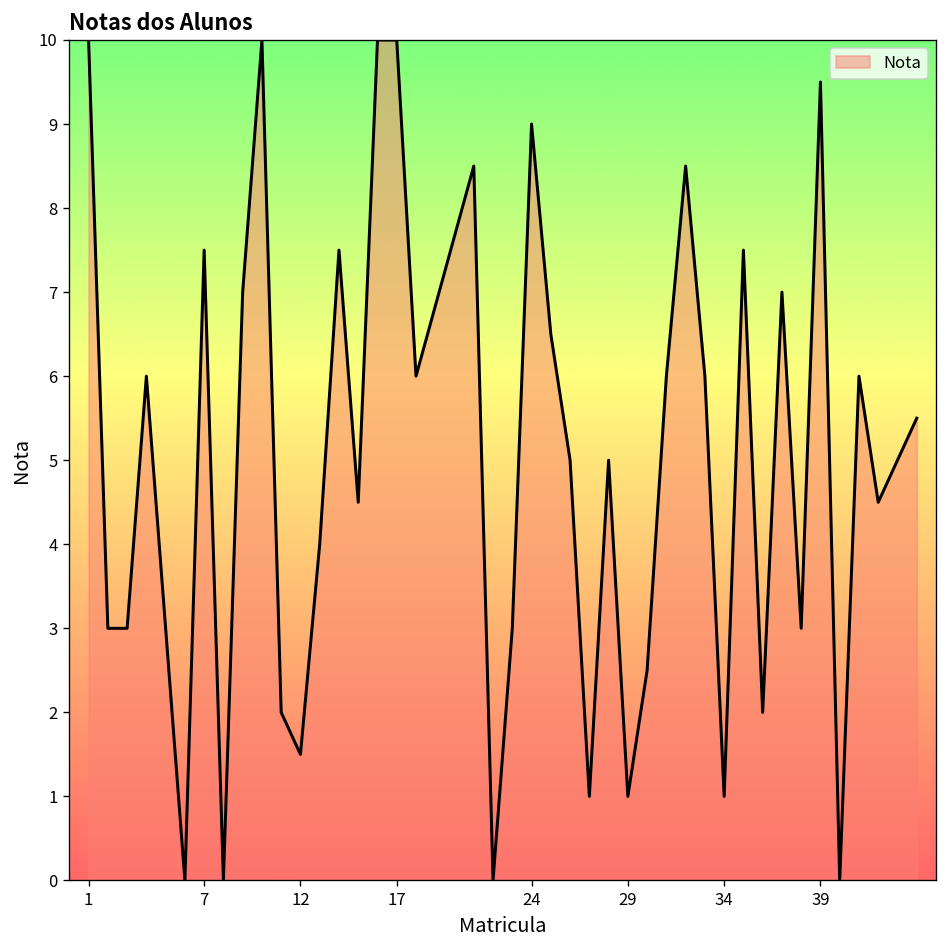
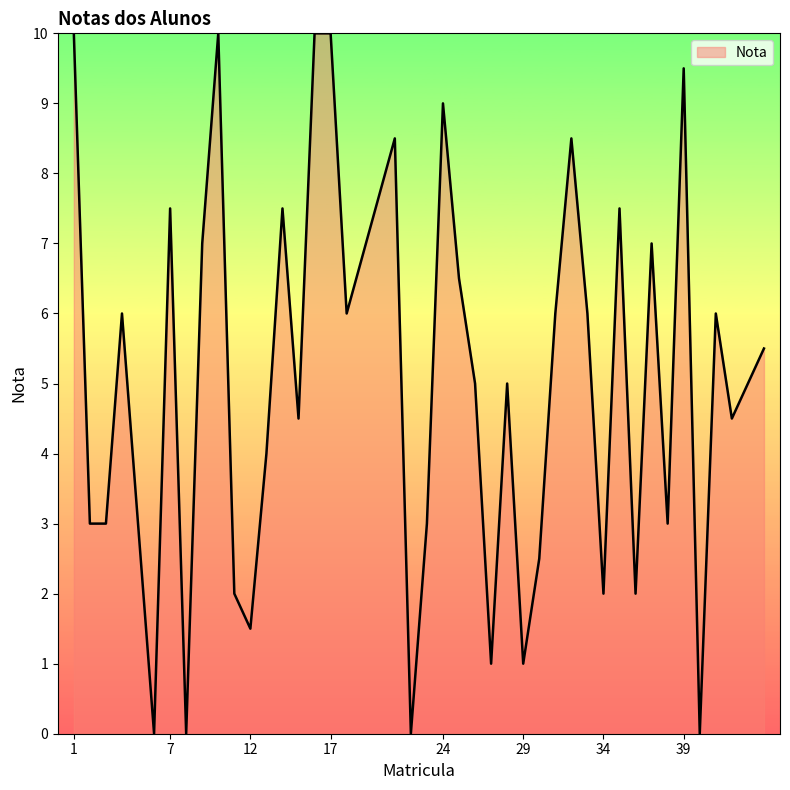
  {
    "1": 10,
    "7": 7.5,
    "12": 1.5,
    "17": 10,
    "24": 9,
    "29": 1,
-   "34": 1,
+   "34": 2,
    "39": 9.5
  }
